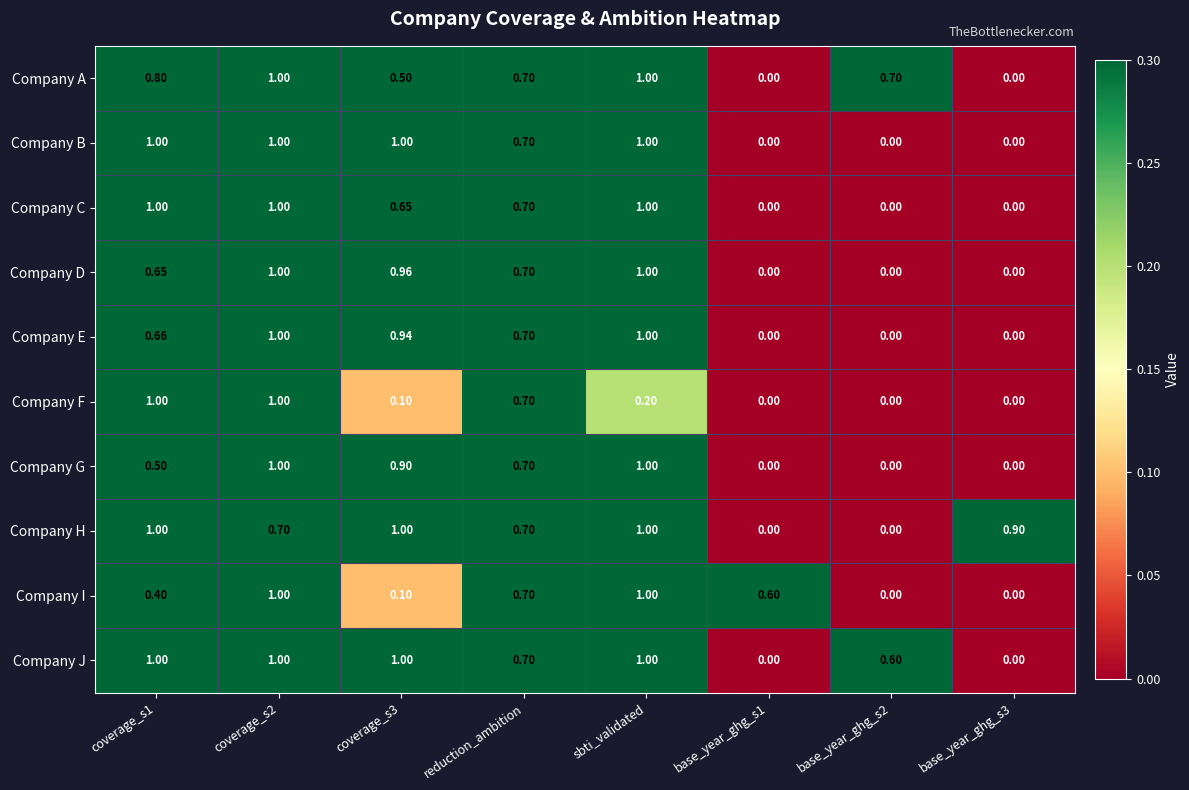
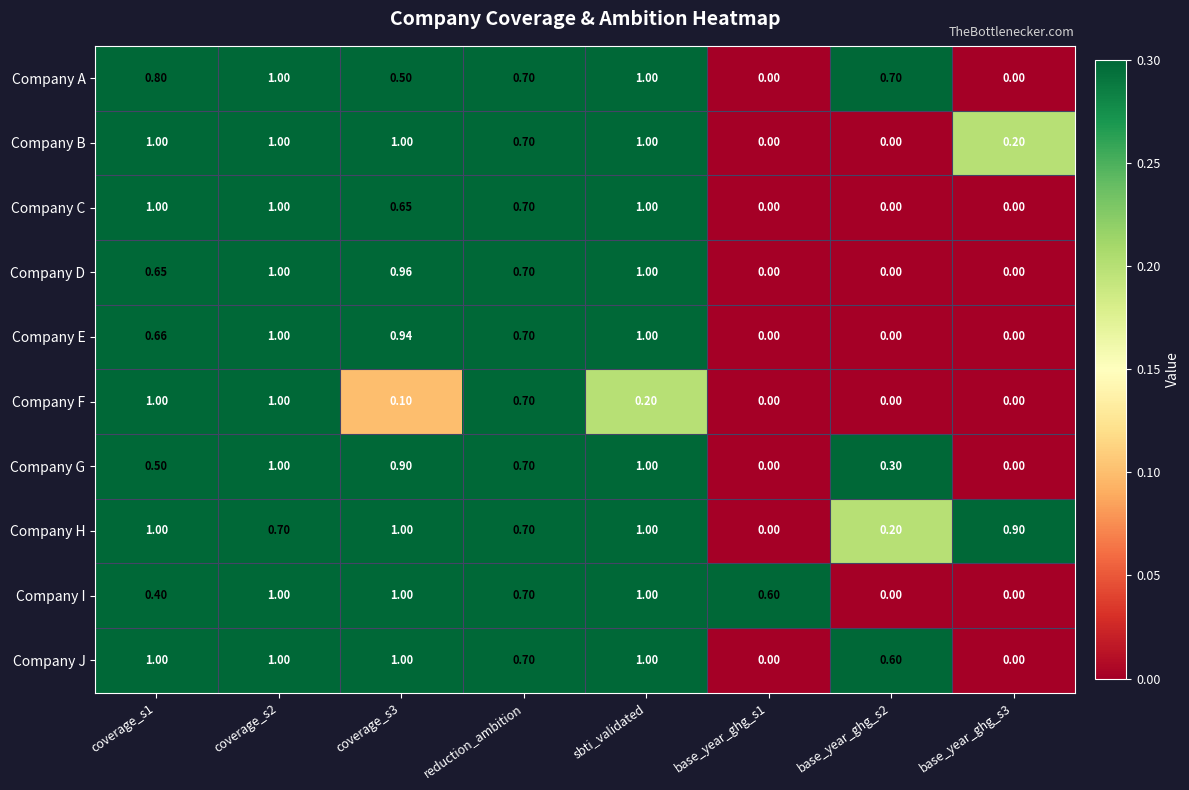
  {
    "Company A": {
      "coverage_s1": 0.80,
      "coverage_s2": 1.00,
      "coverage_s3": 0.50,
      "reduction_ambition": 0.70,
      "sbti_validated": 1.00,
      "base_year_ghg_s1": 0.00,
      "base_year_ghg_s2": 0.70,
      "base_year_ghg_s3": 0.00
    },
    "Company B": {
      "coverage_s1": 1.00,
      "coverage_s2": 1.00,
      "coverage_s3": 1.00,
      "reduction_ambition": 0.70,
      "sbti_validated": 1.00,
      "base_year_ghg_s1": 0.00,
      "base_year_ghg_s2": 0.00,
-     "base_year_ghg_s3": 0.00
+     "base_year_ghg_s3": 0.20
    },
    "Company C": {
      "coverage_s1": 1.00,
      "coverage_s2": 1.00,
      "coverage_s3": 0.65,
      "reduction_ambition": 0.70,
      "sbti_validated": 1.00,
      "base_year_ghg_s1": 0.00,
      "base_year_ghg_s2": 0.00,
      "base_year_ghg_s3": 0.00
    },
    "Company D": {
      "coverage_s1": 0.65,
      "coverage_s2": 1.00,
      "coverage_s3": 0.96,
      "reduction_ambition": 0.70,
      "sbti_validated": 1.00,
      "base_year_ghg_s1": 0.00,
      "base_year_ghg_s2": 0.00,
      "base_year_ghg_s3": 0.00
    },
    "Company E": {
      "coverage_s1": 0.66,
      "coverage_s2": 1.00,
      "coverage_s3": 0.94,
      "reduction_ambition": 0.70,
      "sbti_validated": 1.00,
      "base_year_ghg_s1": 0.00,
      "base_year_ghg_s2": 0.00,
      "base_year_ghg_s3": 0.00
    },
    "Company F": {
      "coverage_s1": 1.00,
      "coverage_s2": 1.00,
      "coverage_s3": 0.10,
      "reduction_ambition": 0.70,
      "sbti_validated": 0.20,
      "base_year_ghg_s1": 0.00,
      "base_year_ghg_s2": 0.00,
      "base_year_ghg_s3": 0.00
    },
    "Company G": {
      "coverage_s1": 0.50,
      "coverage_s2": 1.00,
      "coverage_s3": 0.90,
      "reduction_ambition": 0.70,
      "sbti_validated": 1.00,
      "base_year_ghg_s1": 0.00,
-     "base_year_ghg_s2": 0.00,
+     "base_year_ghg_s2": 0.30,
      "base_year_ghg_s3": 0.00
    },
    "Company H": {
      "coverage_s1": 1.00,
      "coverage_s2": 0.70,
      "coverage_s3": 1.00,
      "reduction_ambition": 0.70,
      "sbti_validated": 1.00,
      "base_year_ghg_s1": 0.00,
-     "base_year_ghg_s2": 0.00,
+     "base_year_ghg_s2": 0.20,
      "base_year_ghg_s3": 0.90
    },
    "Company I": {
      "coverage_s1": 0.40,
      "coverage_s2": 1.00,
-     "coverage_s3": 0.10,
+     "coverage_s3": 1.00,
      "reduction_ambition": 0.70,
      "sbti_validated": 1.00,
      "base_year_ghg_s1": 0.60,
      "base_year_ghg_s2": 0.00,
      "base_year_ghg_s3": 0.00
    },
    "Company J": {
      "coverage_s1": 1.00,
      "coverage_s2": 1.00,
      "coverage_s3": 1.00,
      "reduction_ambition": 0.70,
      "sbti_validated": 1.00,
      "base_year_ghg_s1": 0.00,
      "base_year_ghg_s2": 0.60,
      "base_year_ghg_s3": 0.00
    }
  }
